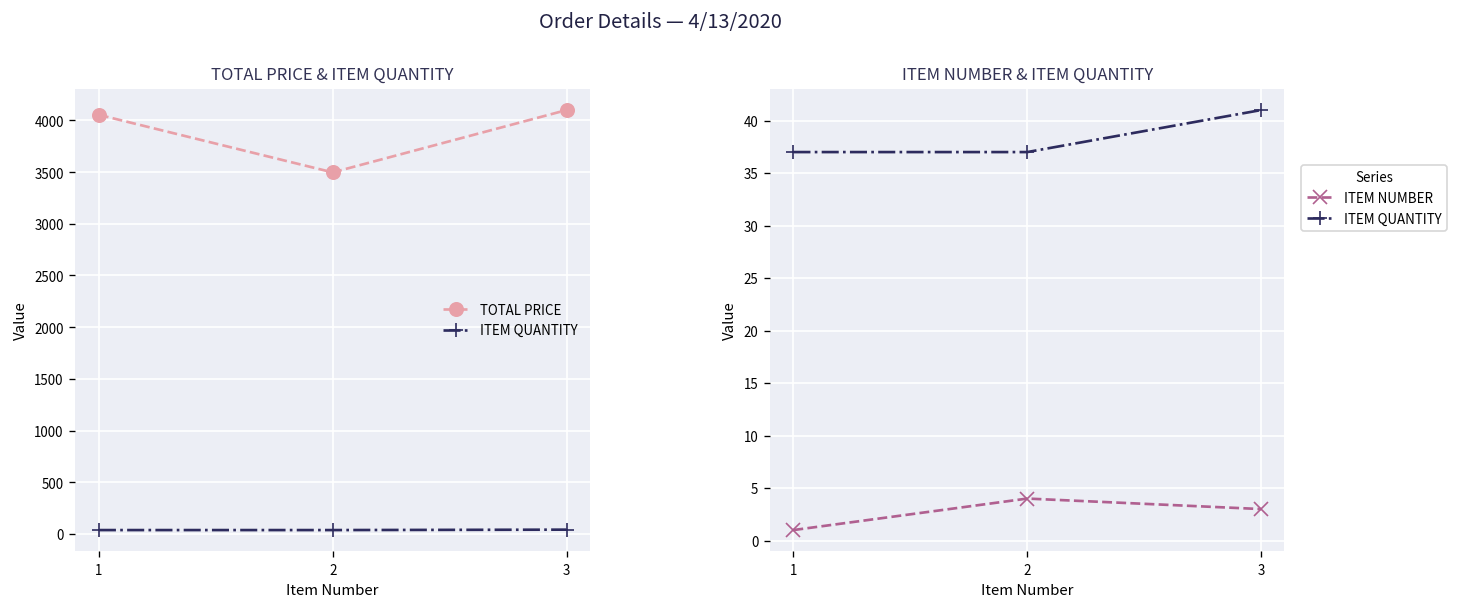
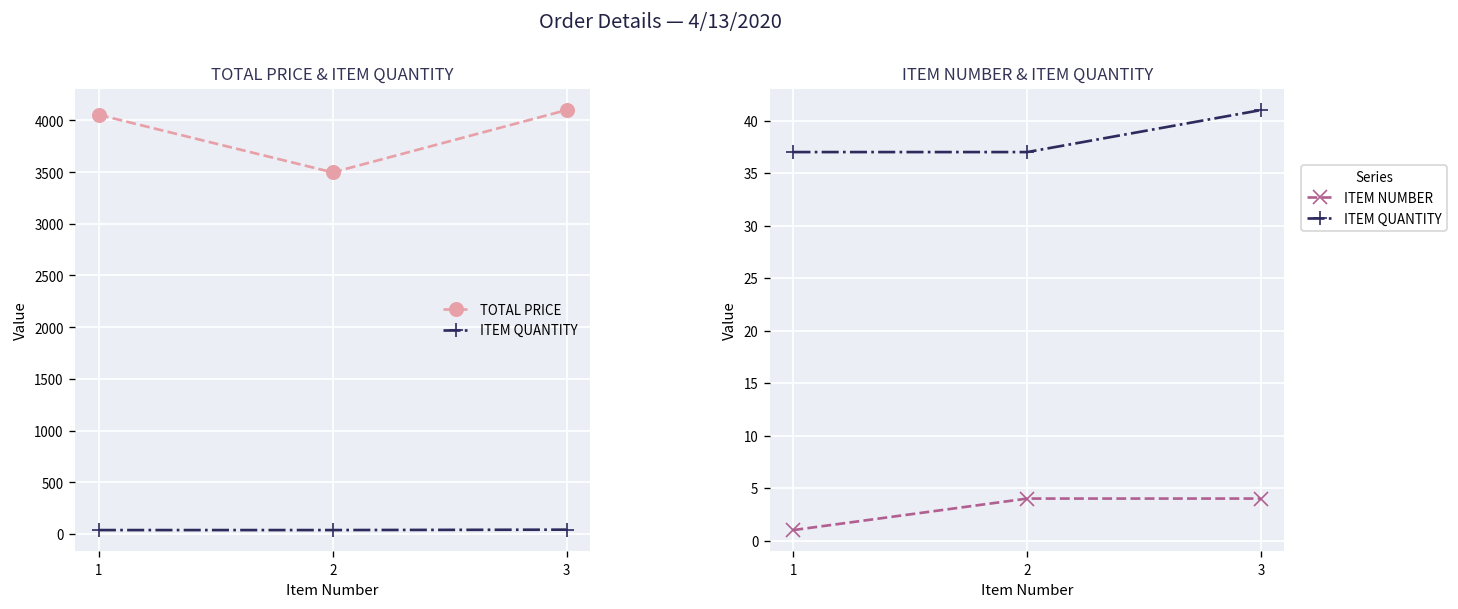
  {
    "TOTAL PRICE & ITEM QUANTITY": {
      "TOTAL PRICE": {
        "1": 4100,
        "2": 3500,
        "3": 4100
      },
      "ITEM QUANTITY": {
        "1": 0,
        "2": 0,
        "3": 0
      }
    },
    "ITEM NUMBER & ITEM QUANTITY": {
      "ITEM NUMBER": {
        "1": 1,
        "2": 4,
-       "3": 3
+       "3": 4
      },
      "ITEM QUANTITY": {
        "1": 37,
        "2": 37,
        "3": 41
      }
    }
  }
